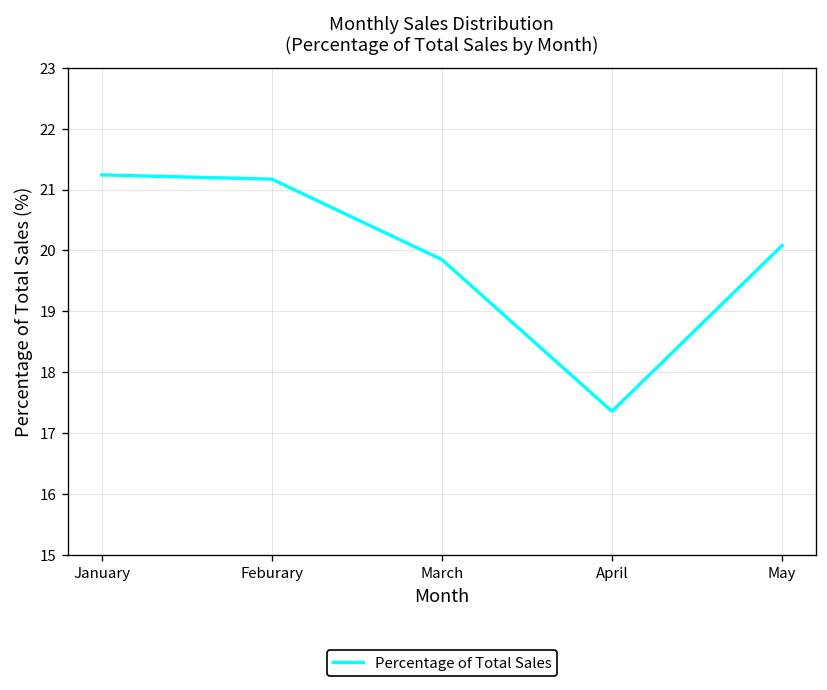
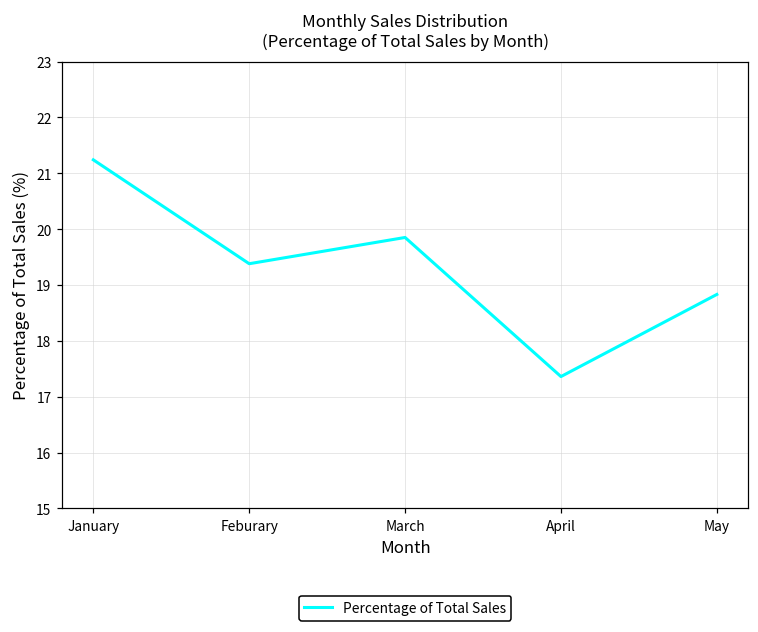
  {
    "January": 21.2,
-   "Feburary": 21.2,
+   "Feburary": 19.4,
    "March": 19.9,
    "April": 17.4,
-   "May": 20.1
+   "May": 18.8
  }
